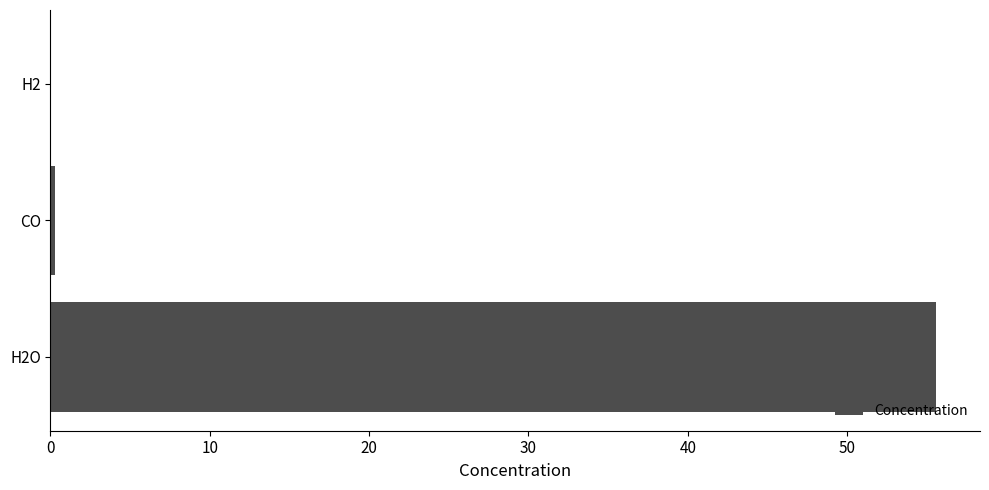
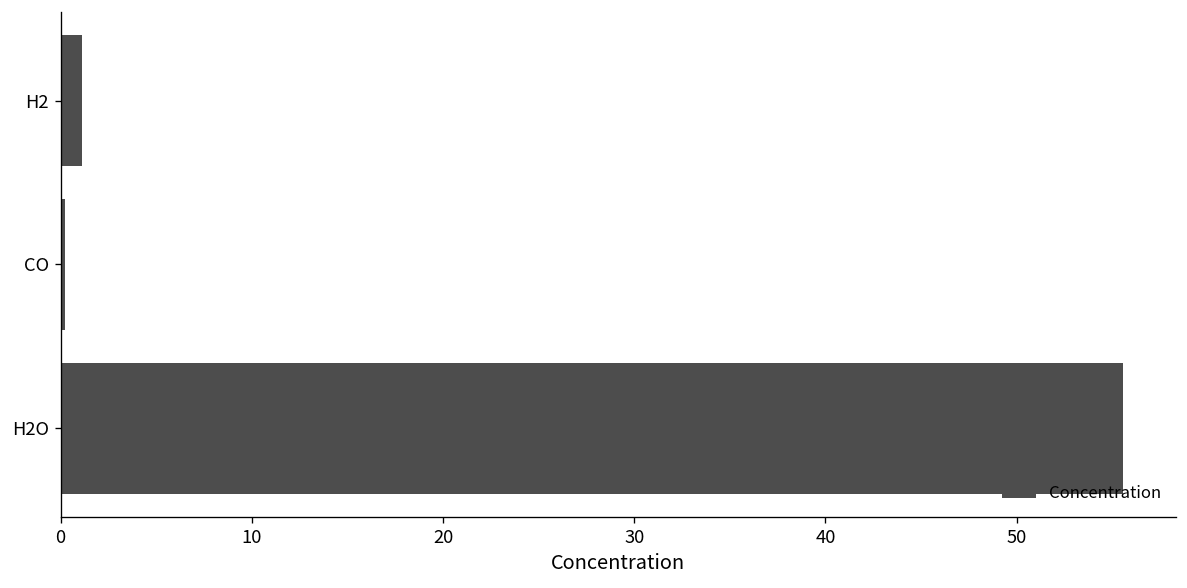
  {
-   "H2": 0.0,
+   "H2": 1.1,
    "CO": 0.3,
    "H2O": 55.6
  }
